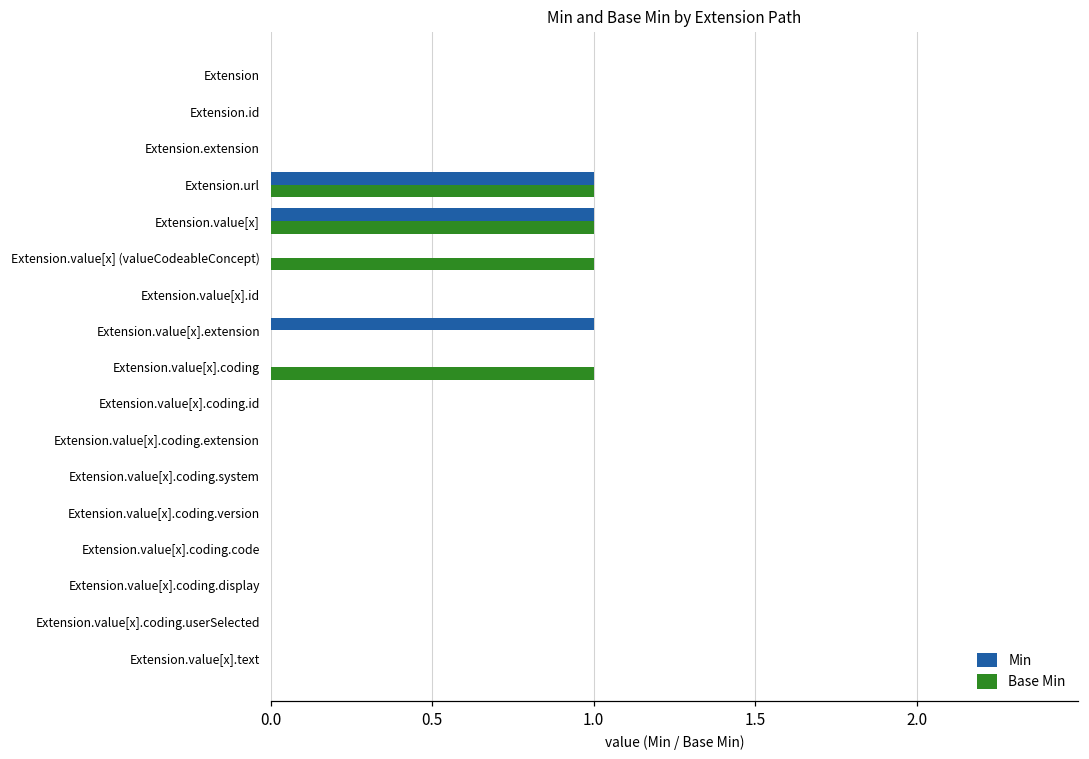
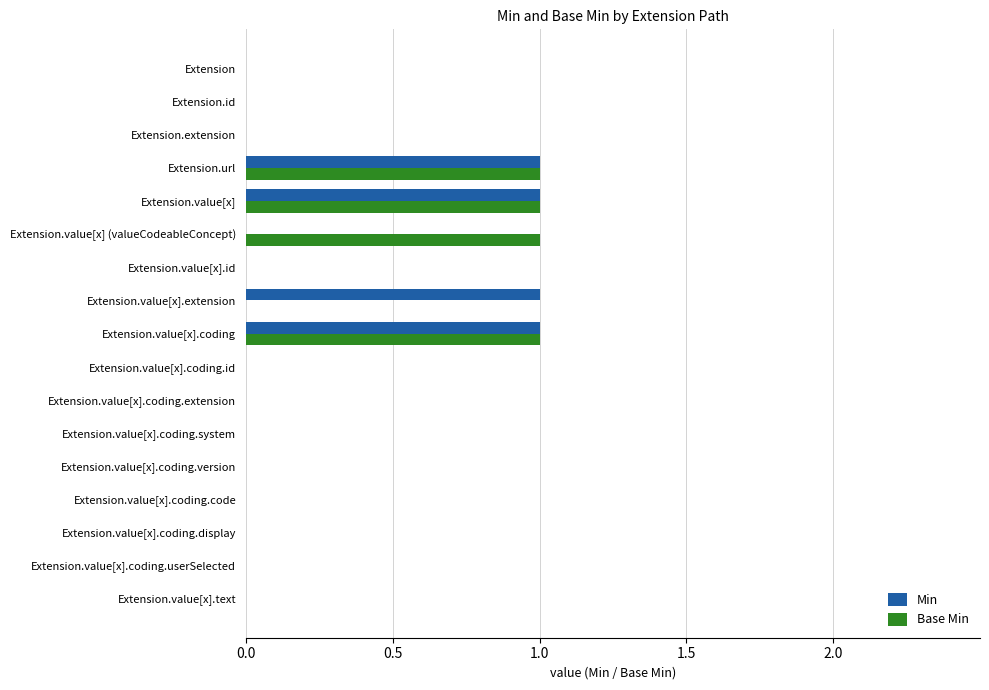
  {
    "Min": {
      "Extension": 0,
      "Extension.id": 0,
      "Extension.extension": 0,
      "Extension.url": 1,
      "Extension.value[x]": 1,
      "Extension.value[x] (valueCodeableConcept)": 0,
      "Extension.value[x].id": 0,
      "Extension.value[x].extension": 1,
-     "Extension.value[x].coding": 0,
+     "Extension.value[x].coding": 1,
      "Extension.value[x].coding.id": 0,
      "Extension.value[x].coding.extension": 0,
      "Extension.value[x].coding.system": 0,
      "Extension.value[x].coding.version": 0,
      "Extension.value[x].coding.code": 0,
      "Extension.value[x].coding.display": 0,
      "Extension.value[x].coding.userSelected": 0,
      "Extension.value[x].text": 0
    },
    "Base Min": {
      "Extension": 0,
      "Extension.id": 0,
      "Extension.extension": 0,
      "Extension.url": 1,
      "Extension.value[x]": 1,
      "Extension.value[x] (valueCodeableConcept)": 1,
      "Extension.value[x].id": 0,
      "Extension.value[x].extension": 0,
      "Extension.value[x].coding": 1,
      "Extension.value[x].coding.id": 0,
      "Extension.value[x].coding.extension": 0,
      "Extension.value[x].coding.system": 0,
      "Extension.value[x].coding.version": 0,
      "Extension.value[x].coding.code": 0,
      "Extension.value[x].coding.display": 0,
      "Extension.value[x].coding.userSelected": 0,
      "Extension.value[x].text": 0
    }
  }
